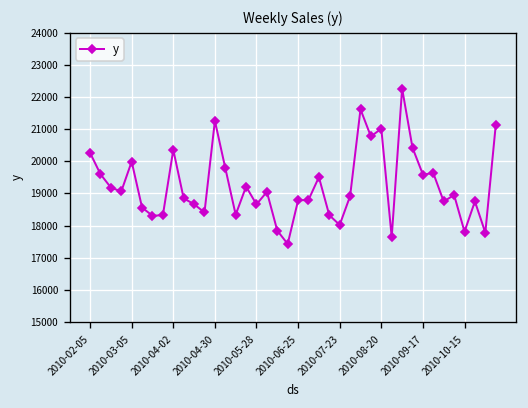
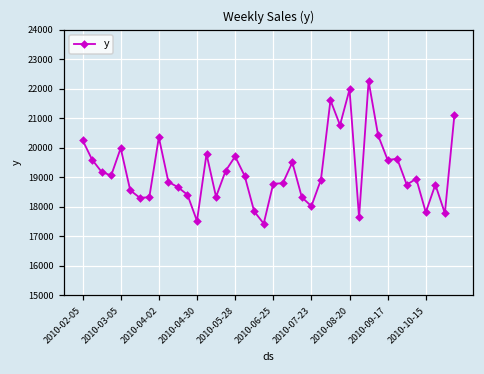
  {
    "2010-02-05": 20300,
    "2010-03-05": 20000,
    "2010-04-02": 20400,
-   "2010-04-30": 21300,
-   "2010-05-28": 18700,
+   "2010-04-30": 17500,
+   "2010-05-28": 19700,
    "2010-06-25": 18800,
    "2010-07-23": 18000,
-   "2010-08-20": 21000,
+   "2010-08-20": 22000,
    "2010-09-17": 19600,
    "2010-10-15": 17800
  }
